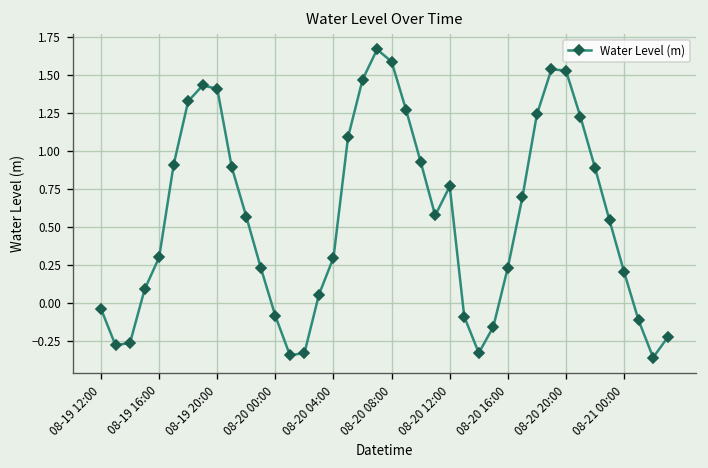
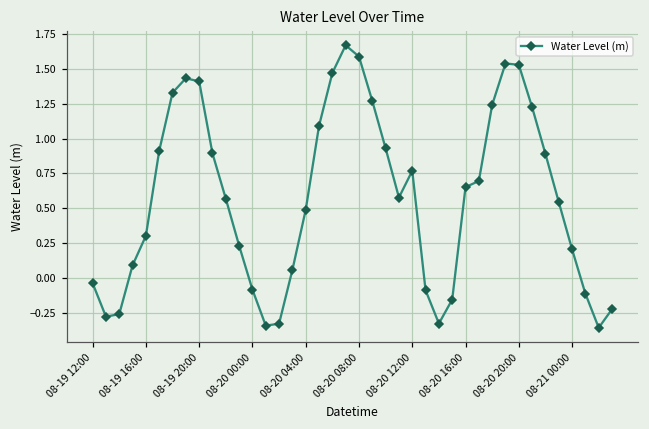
  {
    "08-19 12:00": -0.04,
    "08-19 16:00": 0.30,
    "08-19 20:00": 1.41,
    "08-20 00:00": -0.09,
-   "08-20 04:00": 0.30,
+   "08-20 04:00": 0.49,
    "08-20 08:00": 1.59,
    "08-20 12:00": 0.77,
-   "08-20 16:00": 0.23,
+   "08-20 16:00": 0.65,
    "08-20 20:00": 1.53,
    "08-21 00:00": 0.20
  }
